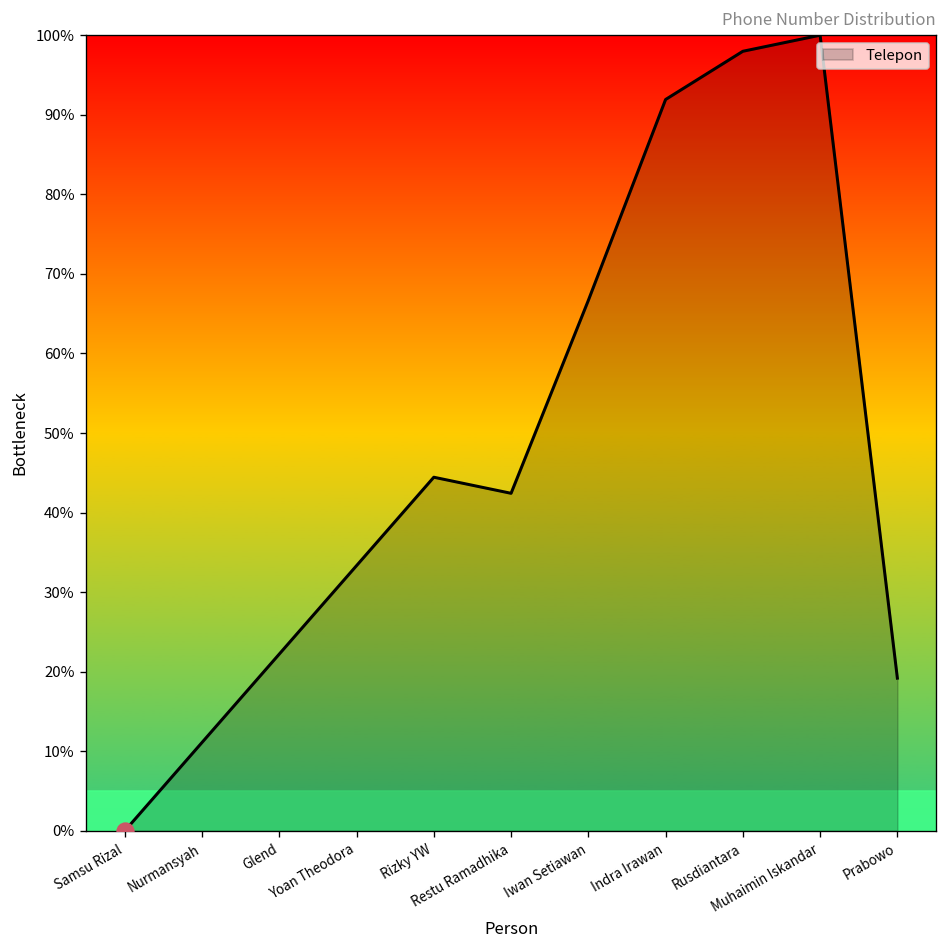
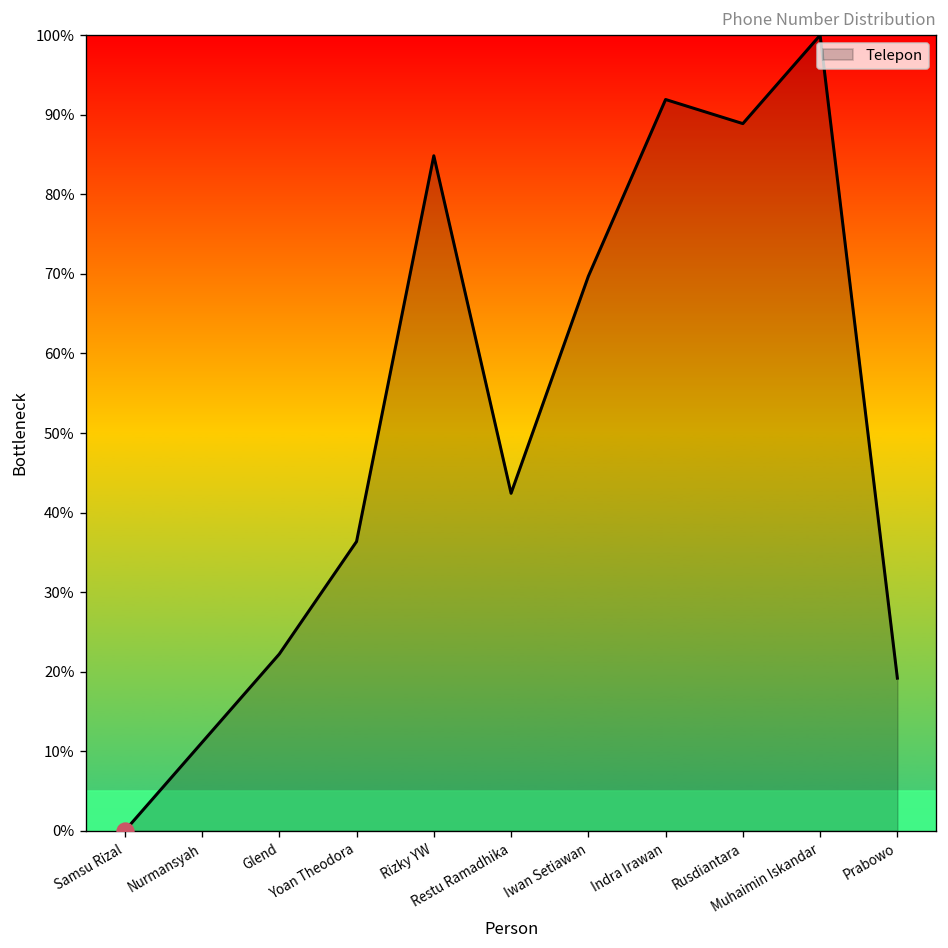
  {
    "Telepon": {
      "Nurmansyah": "11%",
      "Glend": "22%",
-     "Yoan Theodora": "33%",
-     "Rizky YW": "44%",
+     "Yoan Theodora": "36%",
+     "Rizky YW": "85%",
      "Restu Ramadhika": "42%",
-     "Iwan Setiawan": "67%",
+     "Iwan Setiawan": "70%",
      "Indra Irawan": "92%",
-     "Rusdiantara": "98%",
+     "Rusdiantara": "89%",
      "Muhaimin Iskandar": "100%",
      "Prabowo": "19%"
    }
  }
